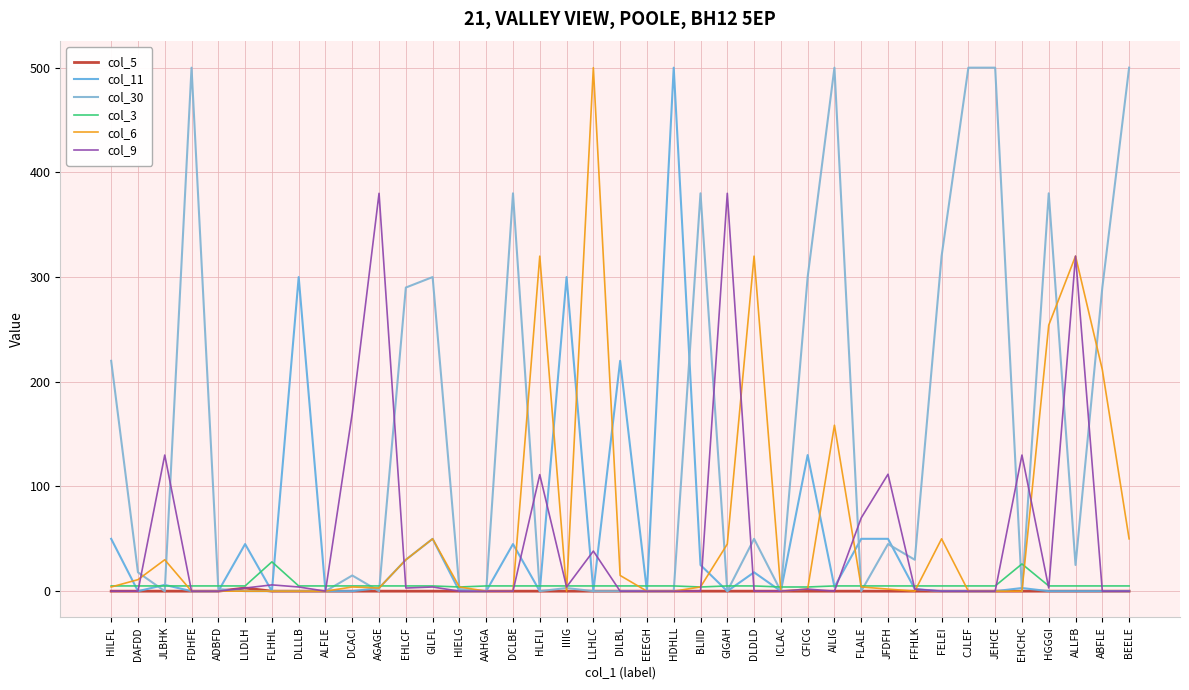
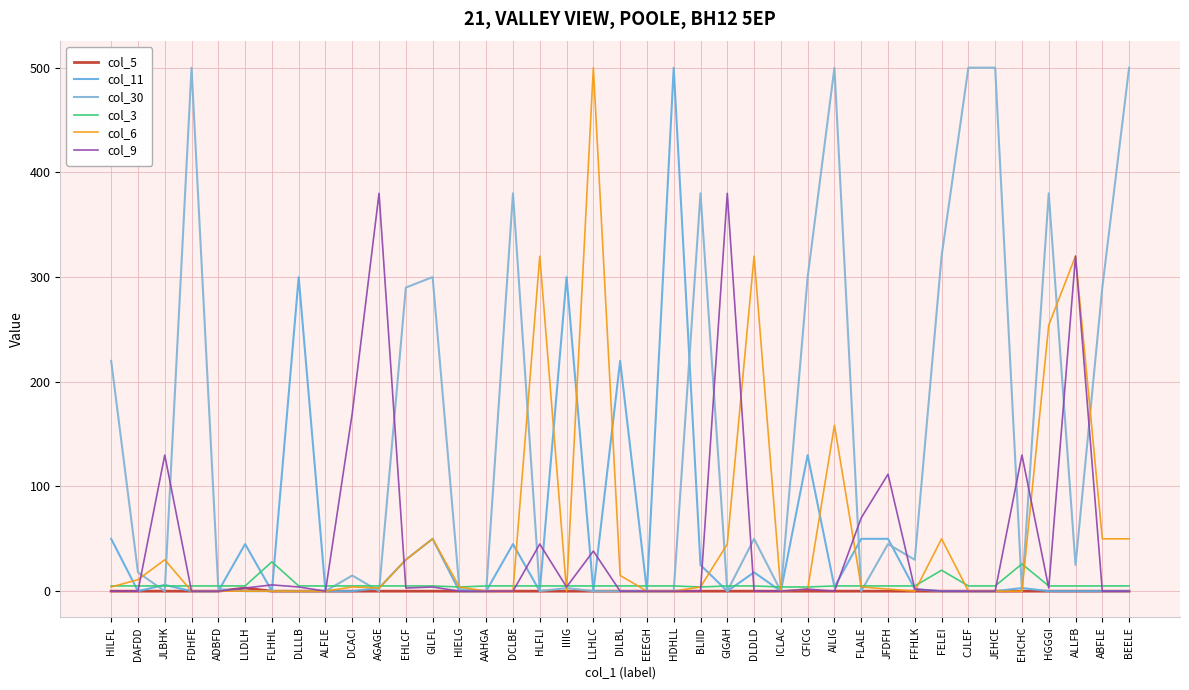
  {
    "col_5": {
      "EHLCF": 0,
      "GILFL": 0
    },
    "col_3": {
      "DAFDD": 5,
      "FDHFE": 5,
      "ADBFD": 5,
      "FLHHL": 28,
      "ALFLE": 5,
      "AAHGA": 5,
      "DCLBE": 5,
      "HLFLI": 5,
      "LLHLC": 5,
      "DILBL": 5,
      "EEEGH": 5,
      "HDHLL": 5,
      "GIGAH": 5,
      "DLDLD": 5,
      "ICLAC": 4,
      "JFDFH": 5,
      "FFHLK": 5,
-     "FELEI": 5,
+     "FELEI": 20,
      "CJLEF": 5,
      "JEHCE": 5,
      "EHCHC": 26,
      "ALLFB": 5,
      "ABFLE": 5,
      "BEELE": 5
    },
    "col_6": {
      "DAFDD": 11,
      "JLBHK": 30,
      "HLFLI": 320,
      "LLHLC": 500,
      "DILBL": 15,
      "GIGAH": 45,
      "DLDLD": 320,
      "AILIG": 159,
      "FELEI": 50,
      "HGGGI": 254,
-     "ABFLE": 212,
+     "ABFLE": 50,
      "BEELE": 50
    },
    "col_9": {
      "JLBHK": 130,
      "FLHHL": 6,
      "DCACI": 170,
      "AGAGE": 380,
-     "HLFLI": 111,
+     "HLFLI": 45,
      "LLHLC": 38,
      "GIGAH": 380,
      "FLALE": 70,
      "JFDFH": 112,
      "EHCHC": 130
    }
  }
